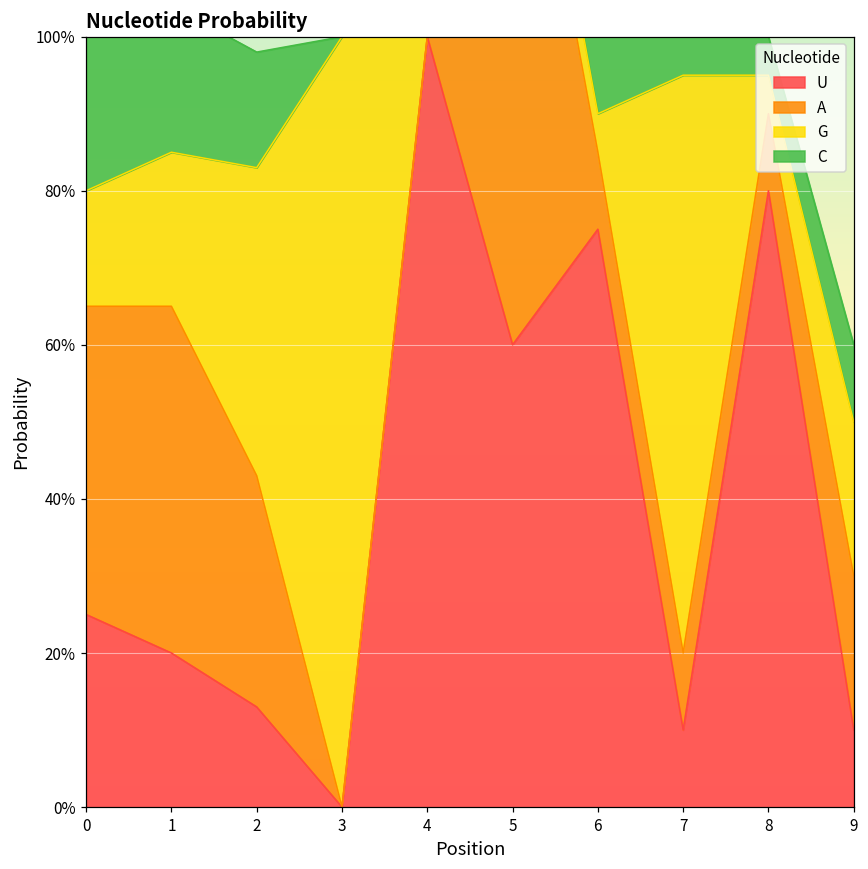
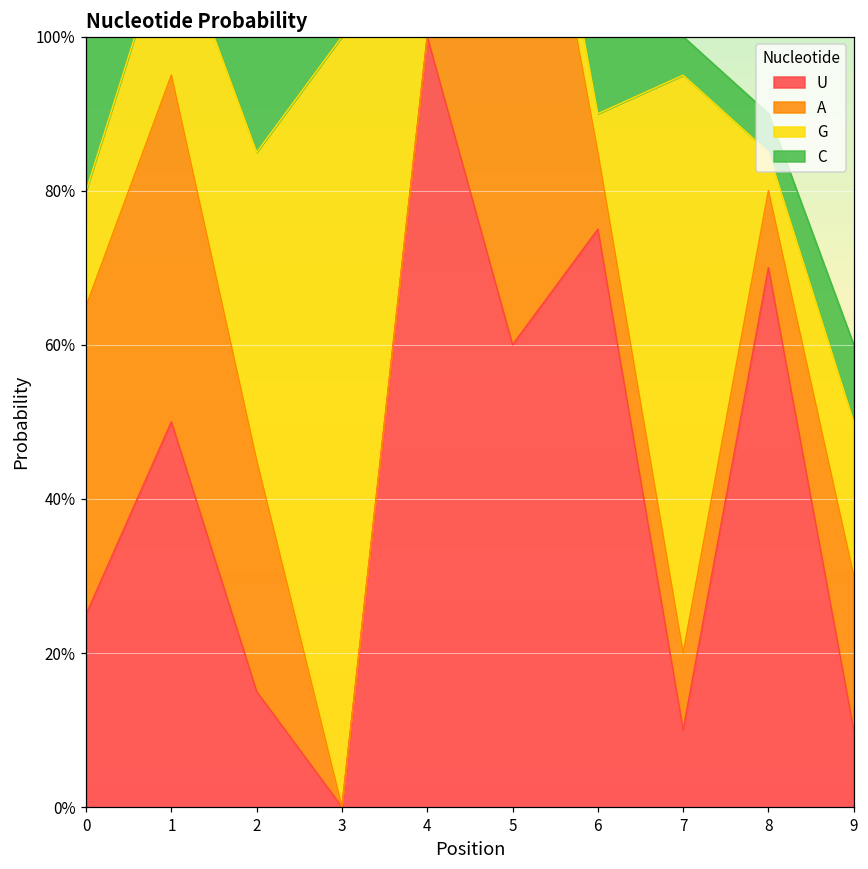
  {
    "U": {
      "0": "25%",
-     "1": "20%",
-     "2": "13%",
+     "1": "50%",
+     "2": "15%",
      "5": "60%",
      "6": "75%",
      "7": "10%",
-     "8": "80%",
+     "8": "70%",
      "9": "10%"
    },
    "A": {
      "0": "40%",
      "1": "45%",
      "2": "30%",
      "6": "10%",
      "7": "10%",
      "9": "20%"
    },
    "G": {
      "0": "15%",
      "2": "40%",
      "6": "5%",
      "7": "75%",
      "9": "20%"
    },
    "C": {
      "0": "20%",
      "2": "15%",
      "6": "10%",
      "7": "5%",
      "9": "10%"
    }
  }
